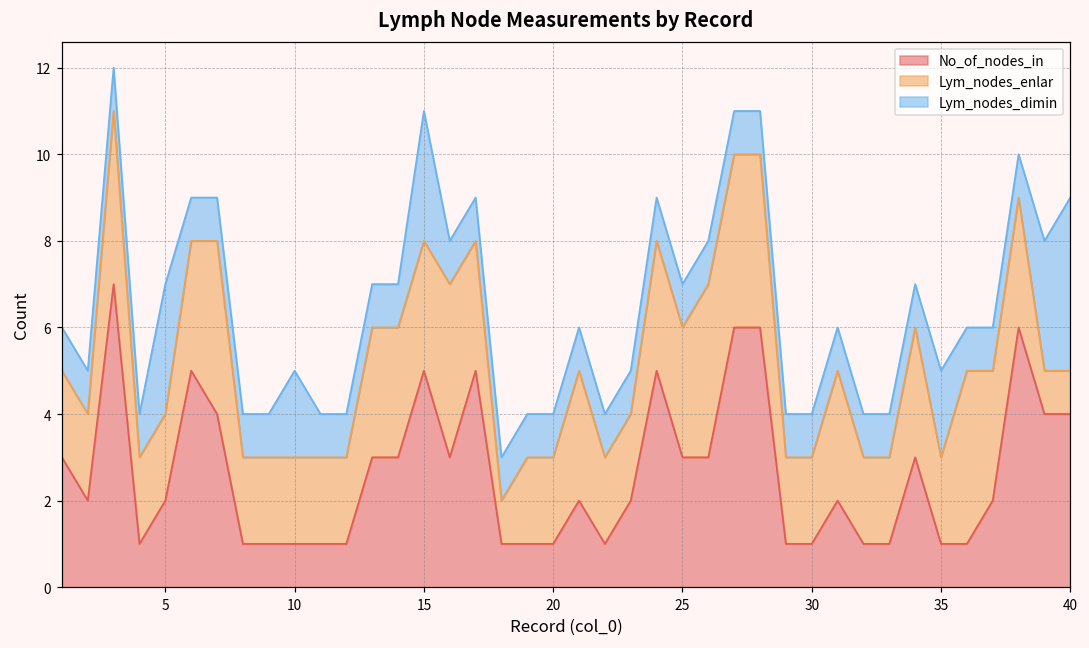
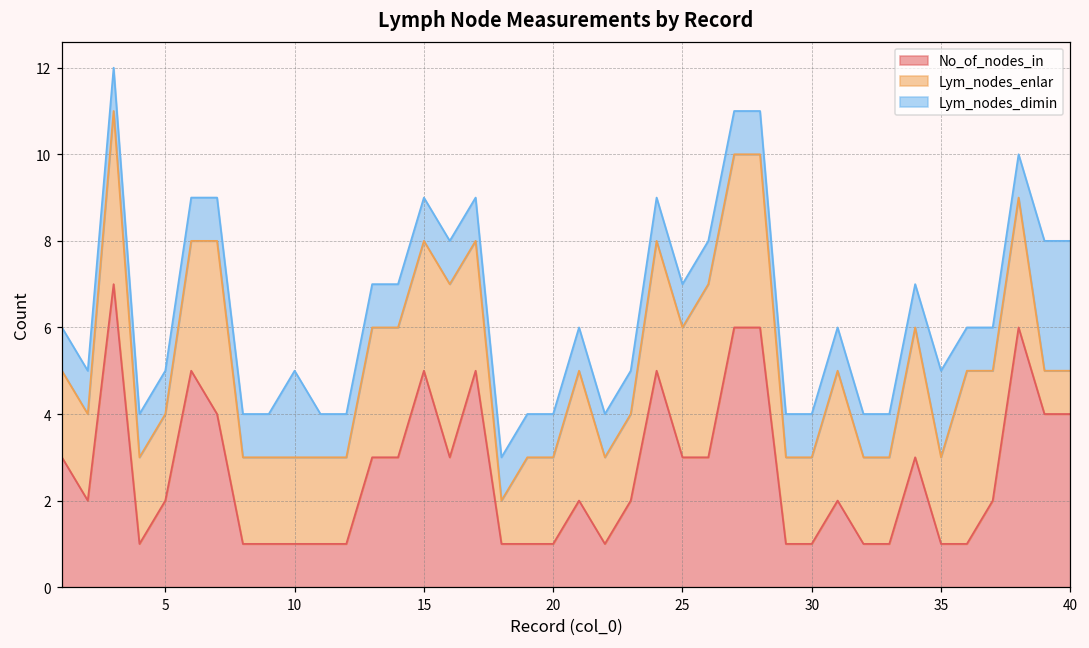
  {
    "Lym_nodes_dimin": {
-     "5": 3,
+     "5": 1,
      "10": 5,
-     "15": 3,
+     "15": 1,
      "20": 4,
      "25": 7,
      "30": 4,
      "35": 5,
-     "40": 4
+     "40": 3
    }
  }
